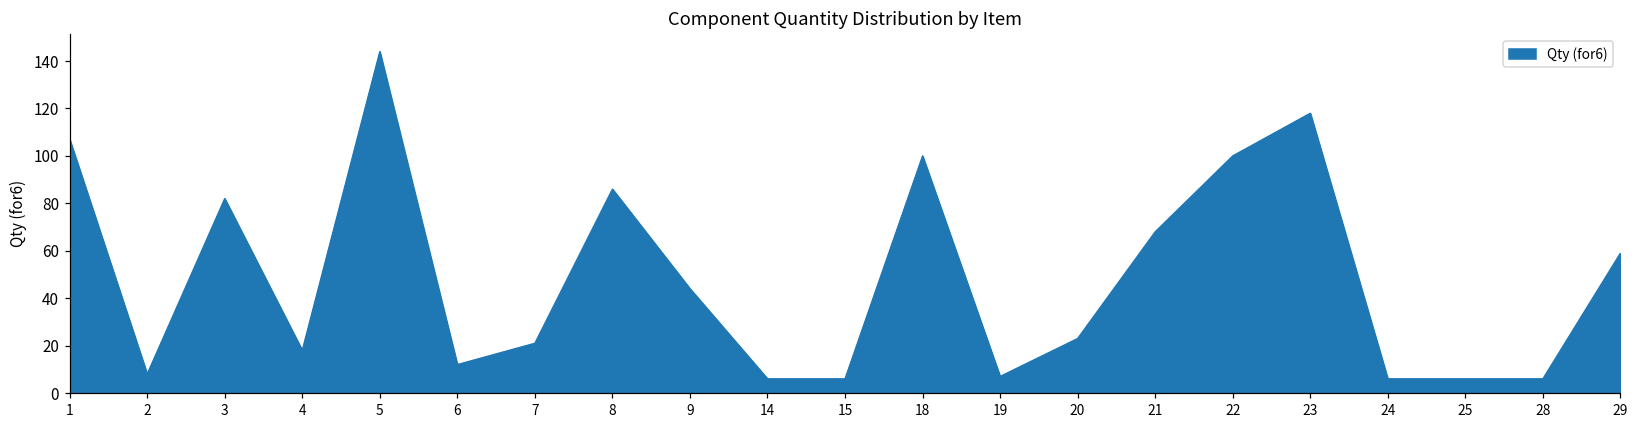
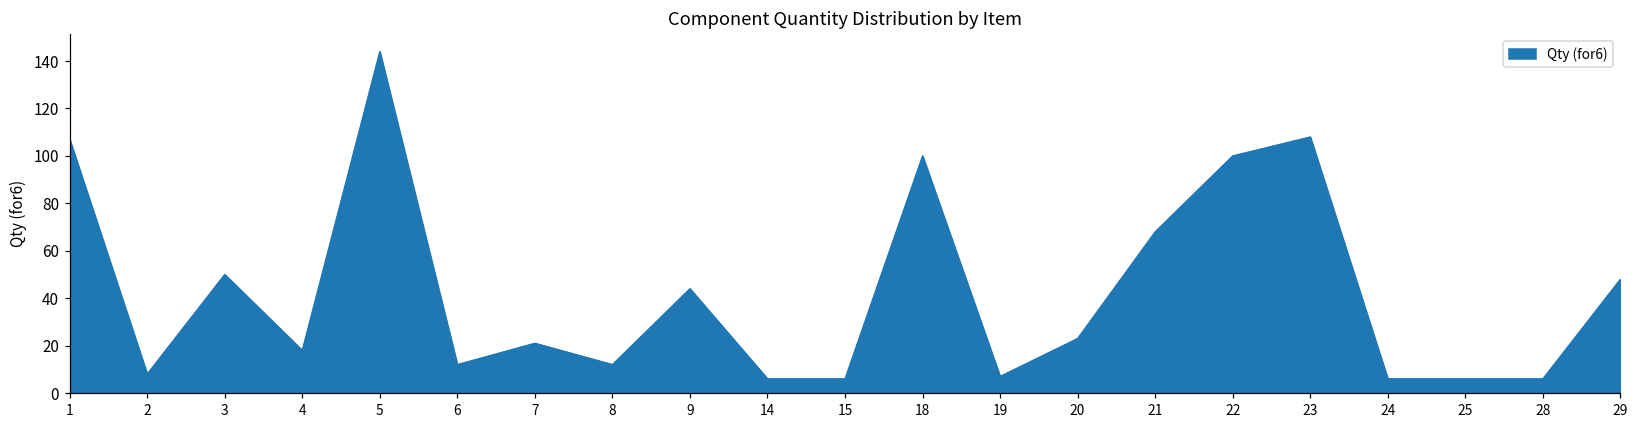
  {
    "1": 107,
    "2": 8,
-   "3": 82,
+   "3": 50,
    "4": 18,
    "5": 144,
    "6": 12,
    "7": 21,
-   "8": 86,
+   "8": 12,
    "9": 44,
    "14": 6,
    "15": 6,
    "18": 100,
    "19": 7,
    "20": 23,
    "21": 68,
    "22": 100,
-   "23": 118,
+   "23": 108,
    "24": 6,
    "25": 6,
    "28": 6,
-   "29": 59
+   "29": 48
  }
